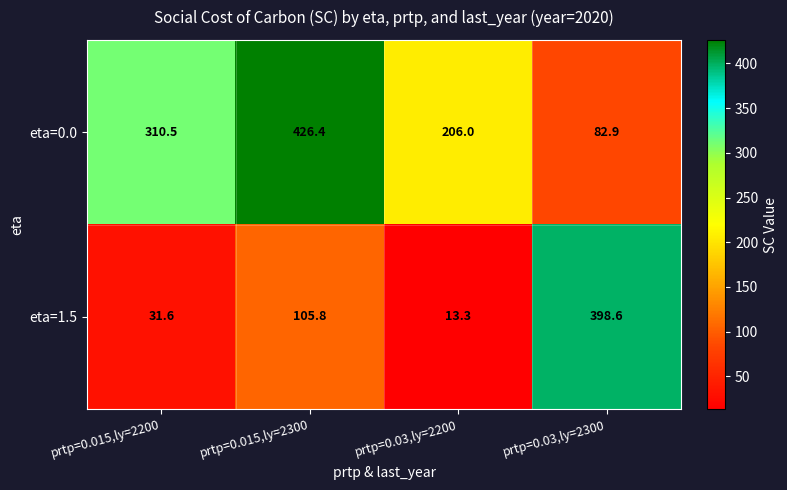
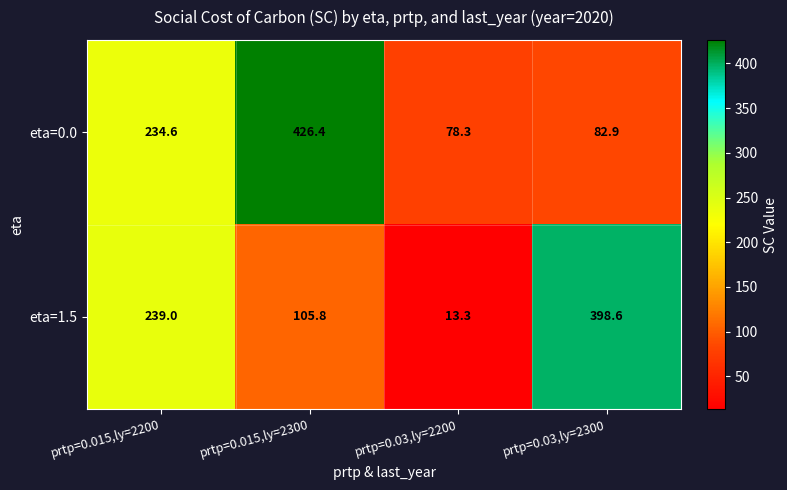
  {
    "eta=0.0": {
-     "prtp=0.015,ly=2200": 310.5,
+     "prtp=0.015,ly=2200": 234.6,
      "prtp=0.015,ly=2300": 426.4,
-     "prtp=0.03,ly=2200": 206.0,
+     "prtp=0.03,ly=2200": 78.3,
      "prtp=0.03,ly=2300": 82.9
    },
    "eta=1.5": {
-     "prtp=0.015,ly=2200": 31.6,
+     "prtp=0.015,ly=2200": 239.0,
      "prtp=0.015,ly=2300": 105.8,
      "prtp=0.03,ly=2200": 13.3,
      "prtp=0.03,ly=2300": 398.6
    }
  }
